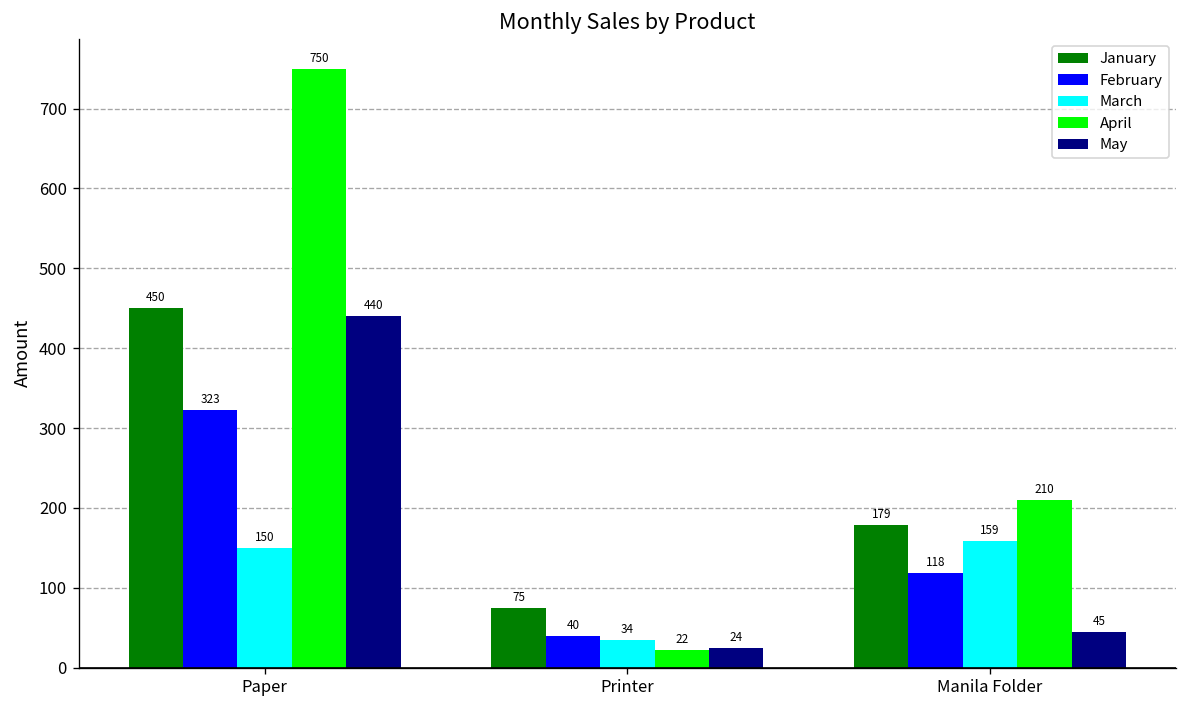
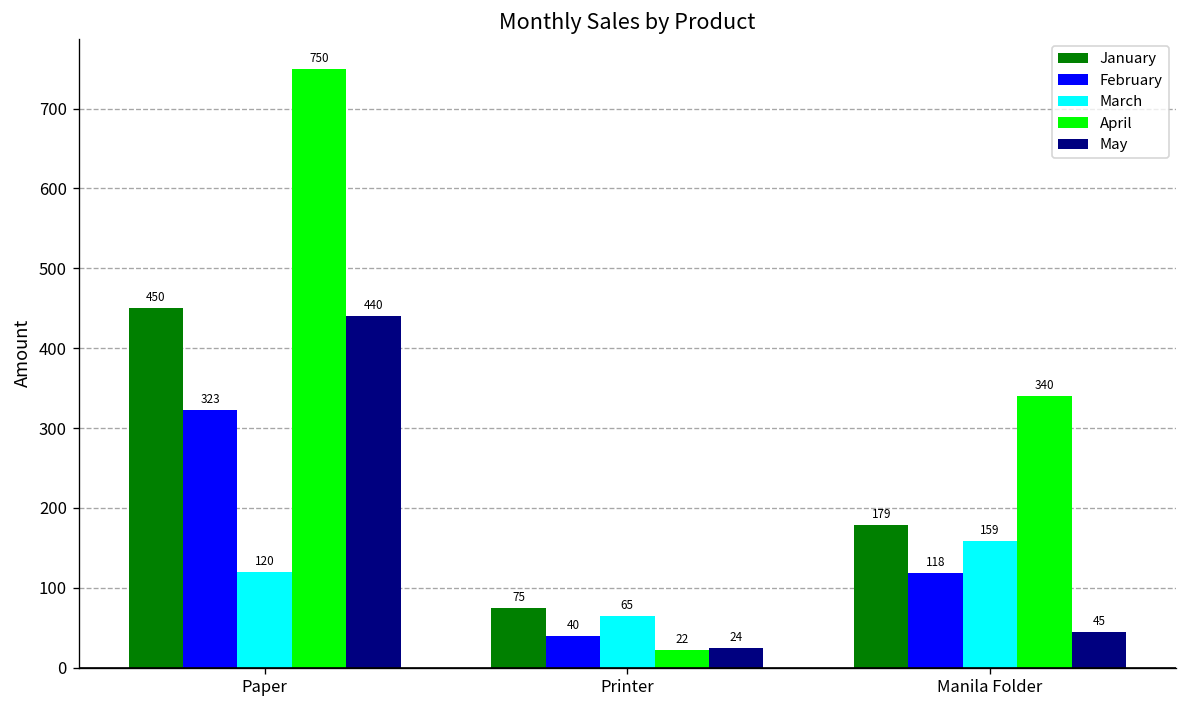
  {
    "January": {
      "Paper": 450,
      "Printer": 75,
      "Manila Folder": 179
    },
    "February": {
      "Paper": 323,
      "Printer": 40,
      "Manila Folder": 118
    },
    "March": {
-     "Paper": 150,
-     "Printer": 34,
+     "Paper": 120,
+     "Printer": 65,
      "Manila Folder": 159
    },
    "April": {
      "Paper": 750,
      "Printer": 22,
-     "Manila Folder": 210
+     "Manila Folder": 340
    },
    "May": {
      "Paper": 440,
      "Printer": 24,
      "Manila Folder": 45
    }
  }
